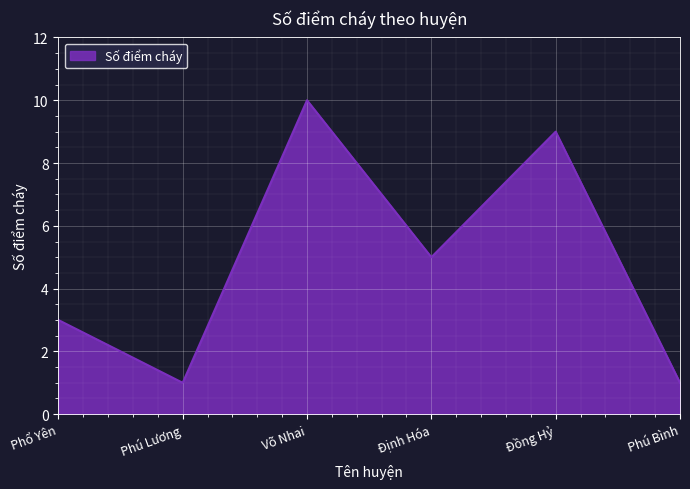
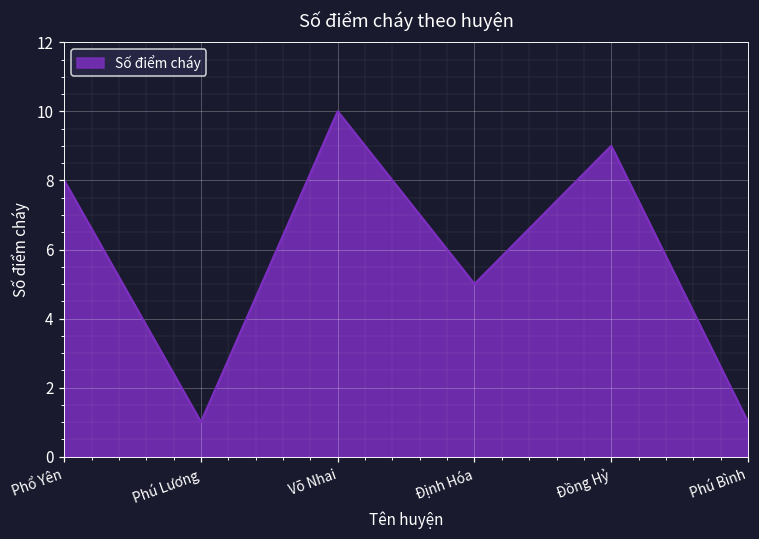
  {
-   "Phổ Yên": 3,
+   "Phổ Yên": 8,
    "Phú Lương": 1,
    "Võ Nhai": 10,
    "Định Hóa": 5,
    "Đồng Hỷ": 9,
    "Phú Bình": 1
  }
